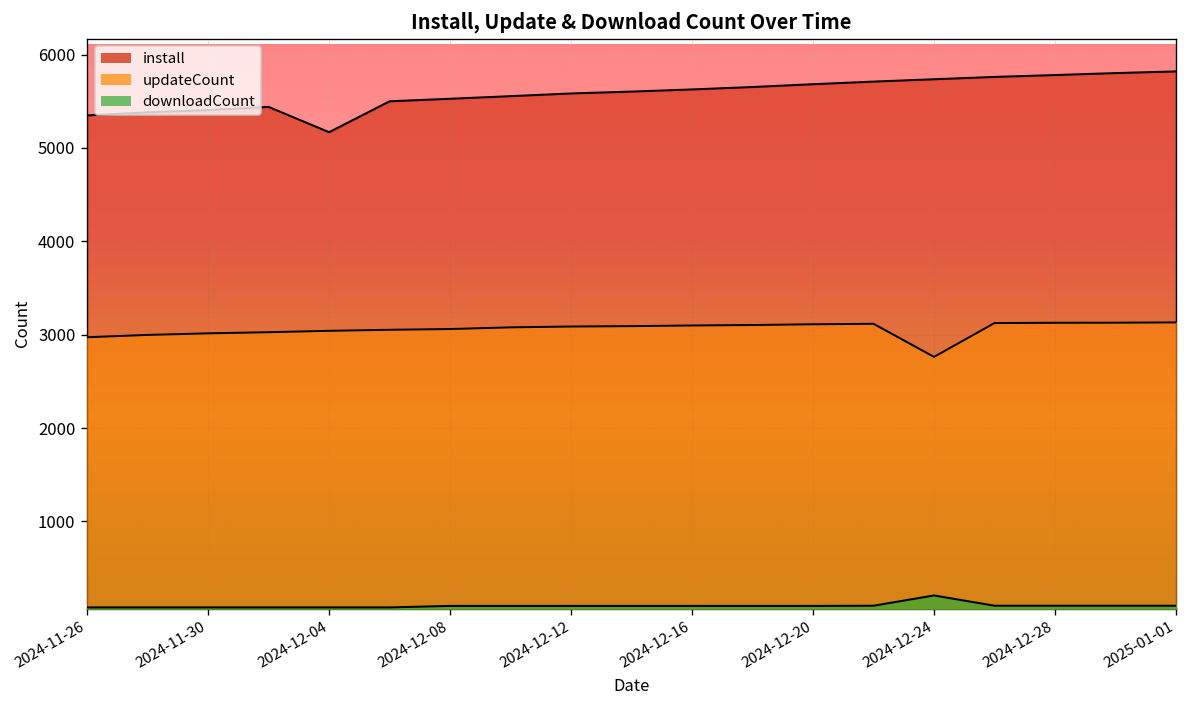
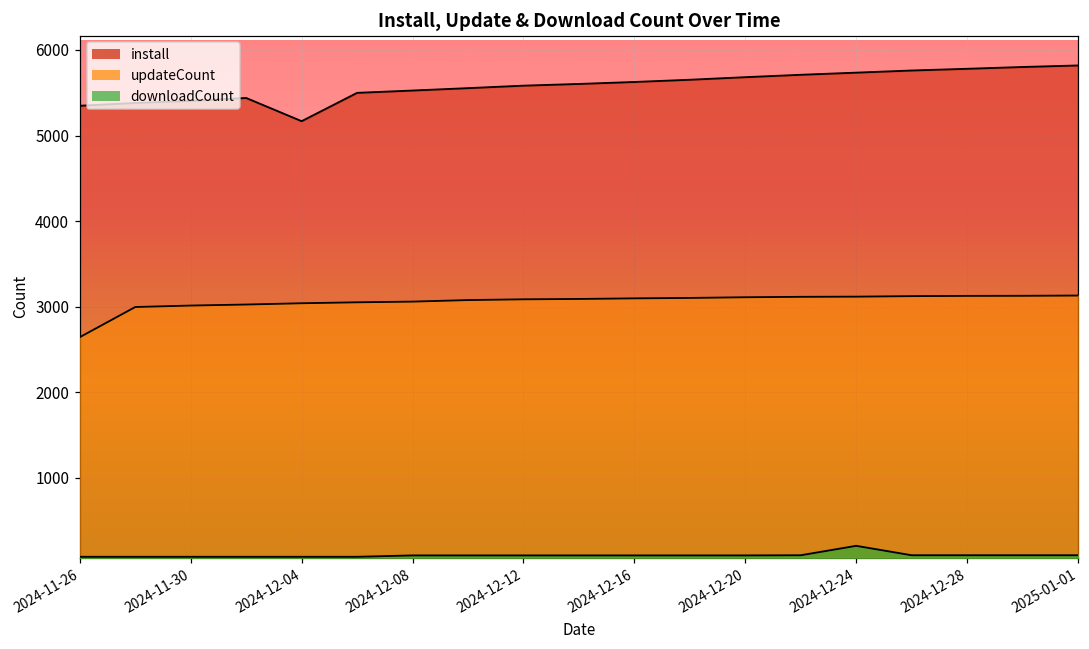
  {
    "install": {
      "2024-11-26": 5300,
      "2024-12-04": 5200,
      "2024-12-08": 5500,
      "2024-12-12": 5600,
      "2024-12-16": 5600,
      "2024-12-20": 5700,
      "2024-12-24": 5700,
      "2024-12-28": 5800,
      "2025-01-01": 5800
    },
    "updateCount": {
-     "2024-11-26": 3000,
+     "2024-11-26": 2600,
      "2024-11-30": 3000,
      "2024-12-04": 3000,
      "2024-12-08": 3100,
      "2024-12-12": 3100,
      "2024-12-16": 3100,
      "2024-12-20": 3100,
-     "2024-12-24": 2800,
+     "2024-12-24": 3100,
      "2024-12-28": 3100,
      "2025-01-01": 3100
    },
    "downloadCount": {
      "2024-11-26": 100,
      "2024-11-30": 100,
      "2024-12-04": 100,
      "2024-12-08": 100,
      "2024-12-12": 100,
      "2024-12-16": 100,
      "2024-12-20": 100,
      "2024-12-24": 200,
      "2024-12-28": 100,
      "2025-01-01": 100
    }
  }
